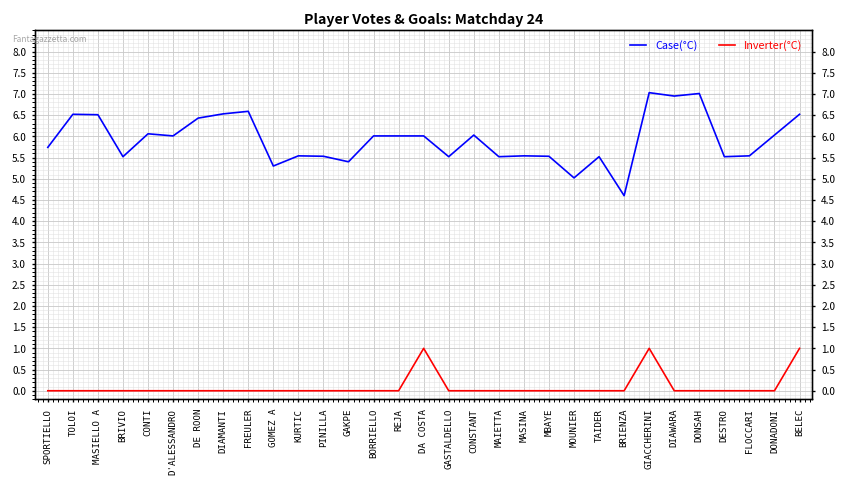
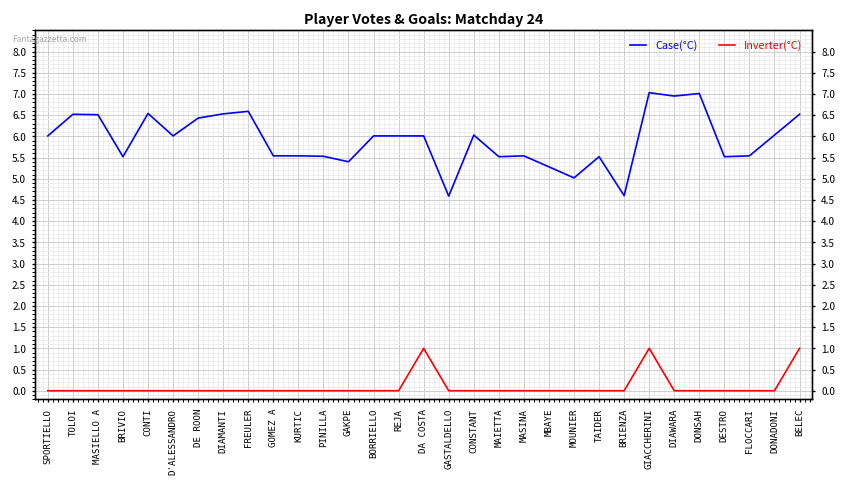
  {
    "Case(°C)": {
-     "SPORTIELLO": 5.7,
+     "SPORTIELLO": 6.0,
      "TOLOI": 6.5,
      "MASIELLO A": 6.5,
      "BRIVIO": 5.5,
-     "CONTI": 6.1,
+     "CONTI": 6.5,
      "D'ALESSANDRO": 6.0,
      "DE ROON": 6.4,
      "DIAMANTI": 6.5,
      "FREULER": 6.6,
-     "GOMEZ A": 5.3,
+     "GOMEZ A": 5.5,
      "KURTIC": 5.5,
      "PINILLA": 5.5,
      "GAKPE": 5.4,
      "BORRIELLO": 6.0,
      "REJA": 6.0,
      "DA COSTA": 6.0,
-     "GASTALDELLO": 5.5,
+     "GASTALDELLO": 4.6,
      "CONSTANT": 6.0,
      "MAIETTA": 5.5,
      "MASINA": 5.5,
-     "MBAYE": 5.5,
+     "MBAYE": 5.3,
      "MOUNIER": 5.0,
      "TAIDER": 5.5,
      "BRIENZA": 4.6,
      "GIACCHERINI": 7.0,
      "DIAWARA": 7.0,
      "DONSAH": 7.0,
      "DESTRO": 5.5,
      "FLOCCARI": 5.5,
      "DONADONI": 6.0,
      "BELEC": 6.5
    },
    "Inverter(°C)": {
      "SPORTIELLO": 0.0,
      "TOLOI": 0.0,
      "MASIELLO A": 0.0,
      "BRIVIO": 0.0,
      "CONTI": 0.0,
      "D'ALESSANDRO": 0.0,
      "DE ROON": 0.0,
      "DIAMANTI": 0.0,
      "FREULER": 0.0,
      "GOMEZ A": 0.0,
      "KURTIC": 0.0,
      "PINILLA": 0.0,
      "GAKPE": 0.0,
      "BORRIELLO": 0.0,
      "REJA": 0.0,
      "DA COSTA": 1.0,
      "GASTALDELLO": 0.0,
      "CONSTANT": 0.0,
      "MAIETTA": 0.0,
      "MASINA": 0.0,
      "MBAYE": 0.0,
      "MOUNIER": 0.0,
      "TAIDER": 0.0,
      "BRIENZA": 0.0,
      "GIACCHERINI": 1.0,
      "DIAWARA": 0.0,
      "DONSAH": 0.0,
      "DESTRO": 0.0,
      "FLOCCARI": 0.0,
      "DONADONI": 0.0,
      "BELEC": 1.0
    }
  }
